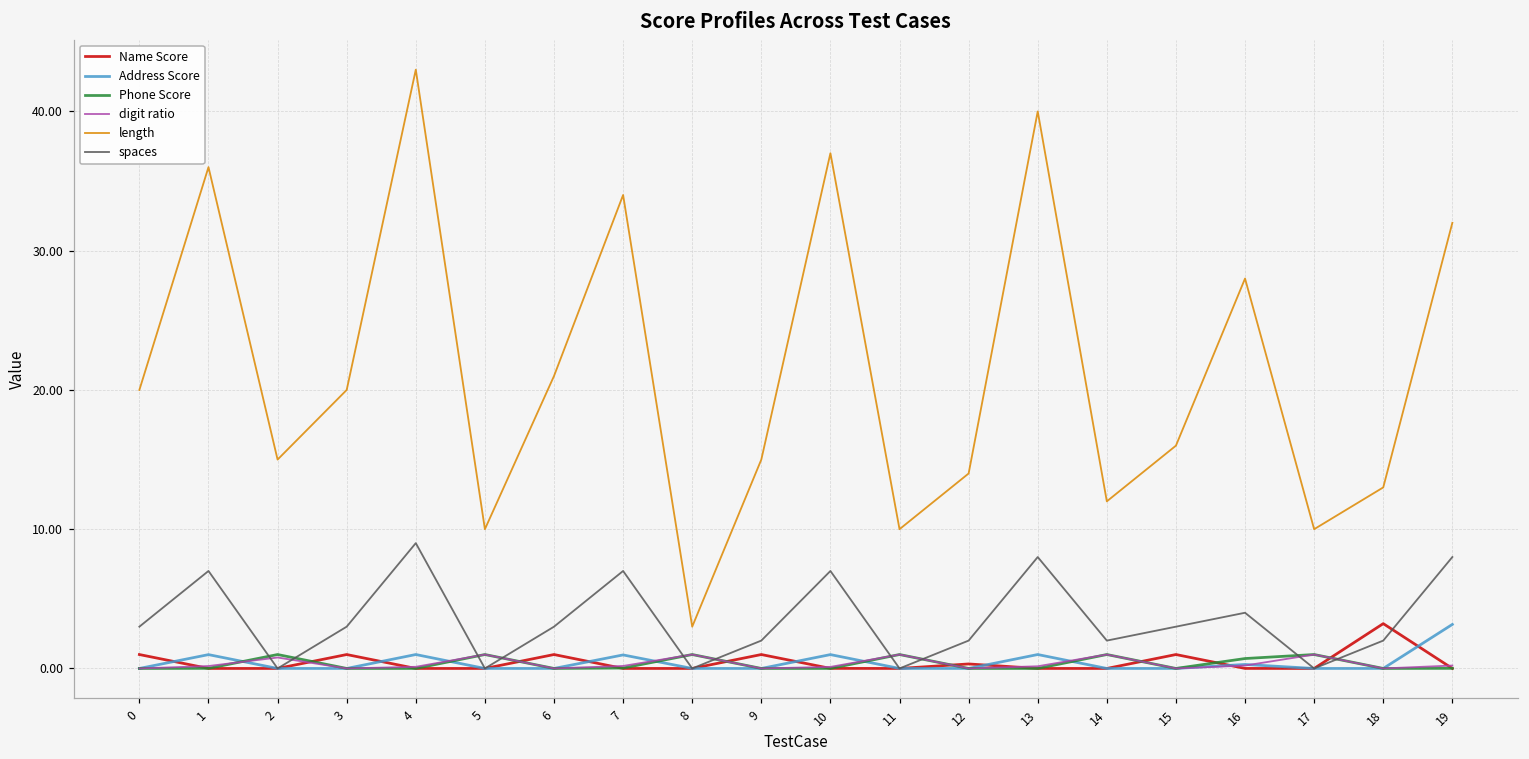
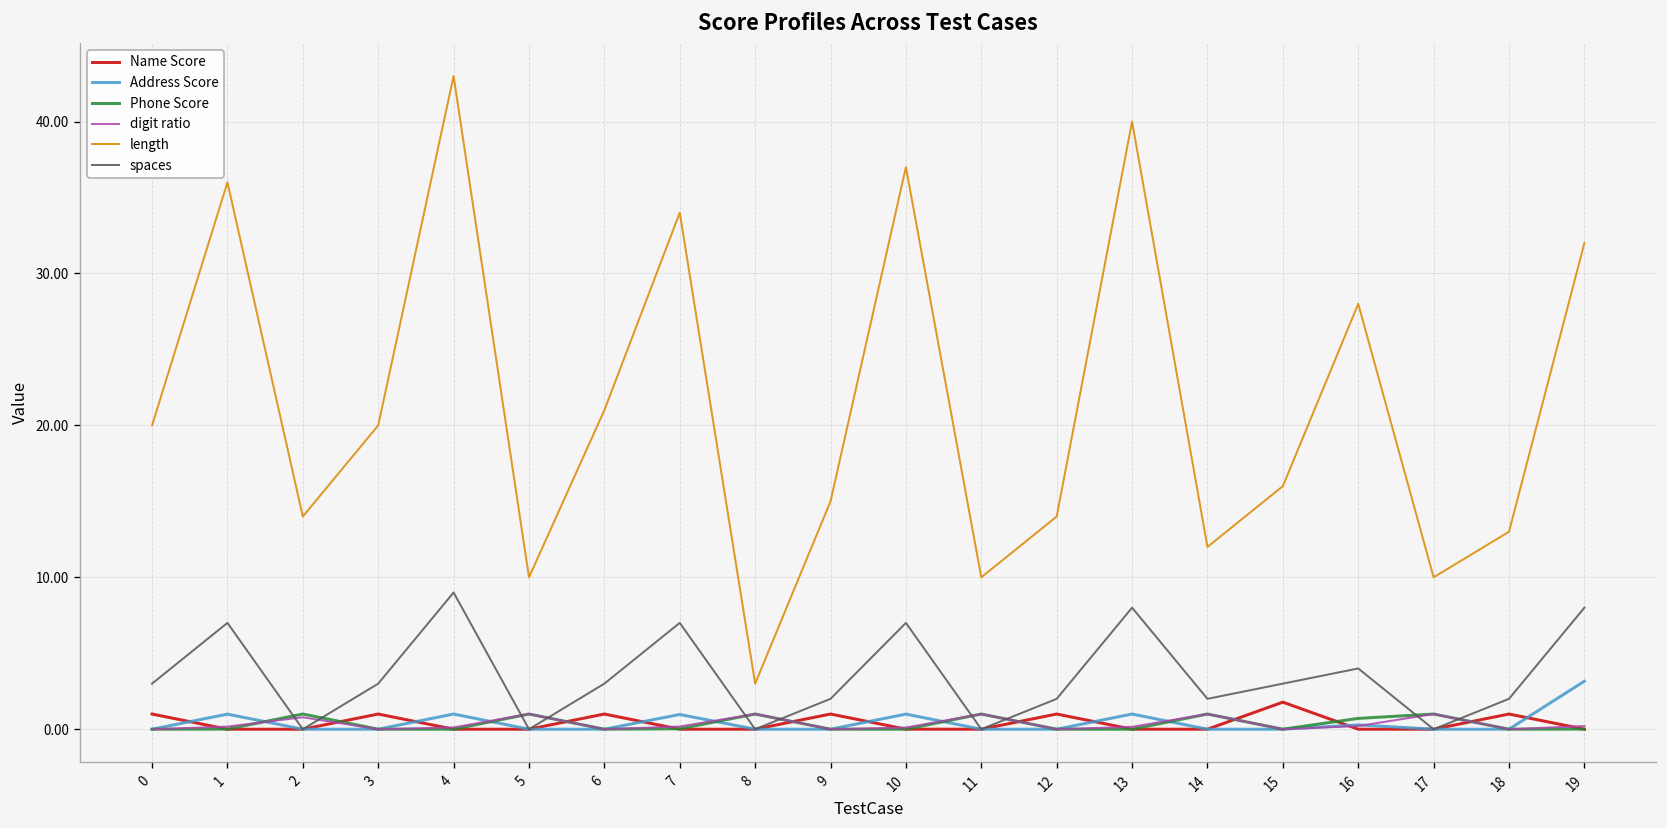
  {
    "Name Score": {
      "0": 1.0,
      "3": 1.0,
      "6": 1.0,
      "9": 1.0,
-     "12": 0.3,
-     "15": 1.0,
+     "12": 1.0,
+     "15": 1.8,
      "16": 0.0,
-     "18": 3.2
+     "18": 1.0
    },
    "Address Score": {
      "1": 1.0,
      "4": 1.0,
      "7": 1.0,
      "10": 1.0,
      "13": 1.0,
      "19": 3.2
    },
    "Phone Score": {
      "2": 1.0,
      "16": 0.7
    },
    "digit ratio": {
      "2": 0.8,
      "19": 0.2
    },
    "length": {
      "0": 20,
      "1": 36,
-     "2": 15,
+     "2": 14,
      "3": 20,
      "4": 43,
      "5": 10,
      "6": 21,
      "7": 34,
      "8": 3,
      "9": 15,
      "10": 37,
      "11": 10,
      "12": 14,
      "13": 40,
      "14": 12,
      "15": 16,
      "16": 28,
      "17": 10,
      "18": 13,
      "19": 32
    },
    "spaces": {
      "0": 3.0,
      "1": 7.0,
      "3": 3.0,
      "4": 9.0,
      "6": 3.0,
      "7": 7.0,
      "9": 2.0,
      "10": 7.0,
      "12": 2.0,
      "13": 8.0,
      "14": 2.0,
      "15": 3.0,
      "16": 4.0,
      "18": 2.0,
      "19": 8.0
    }
  }
